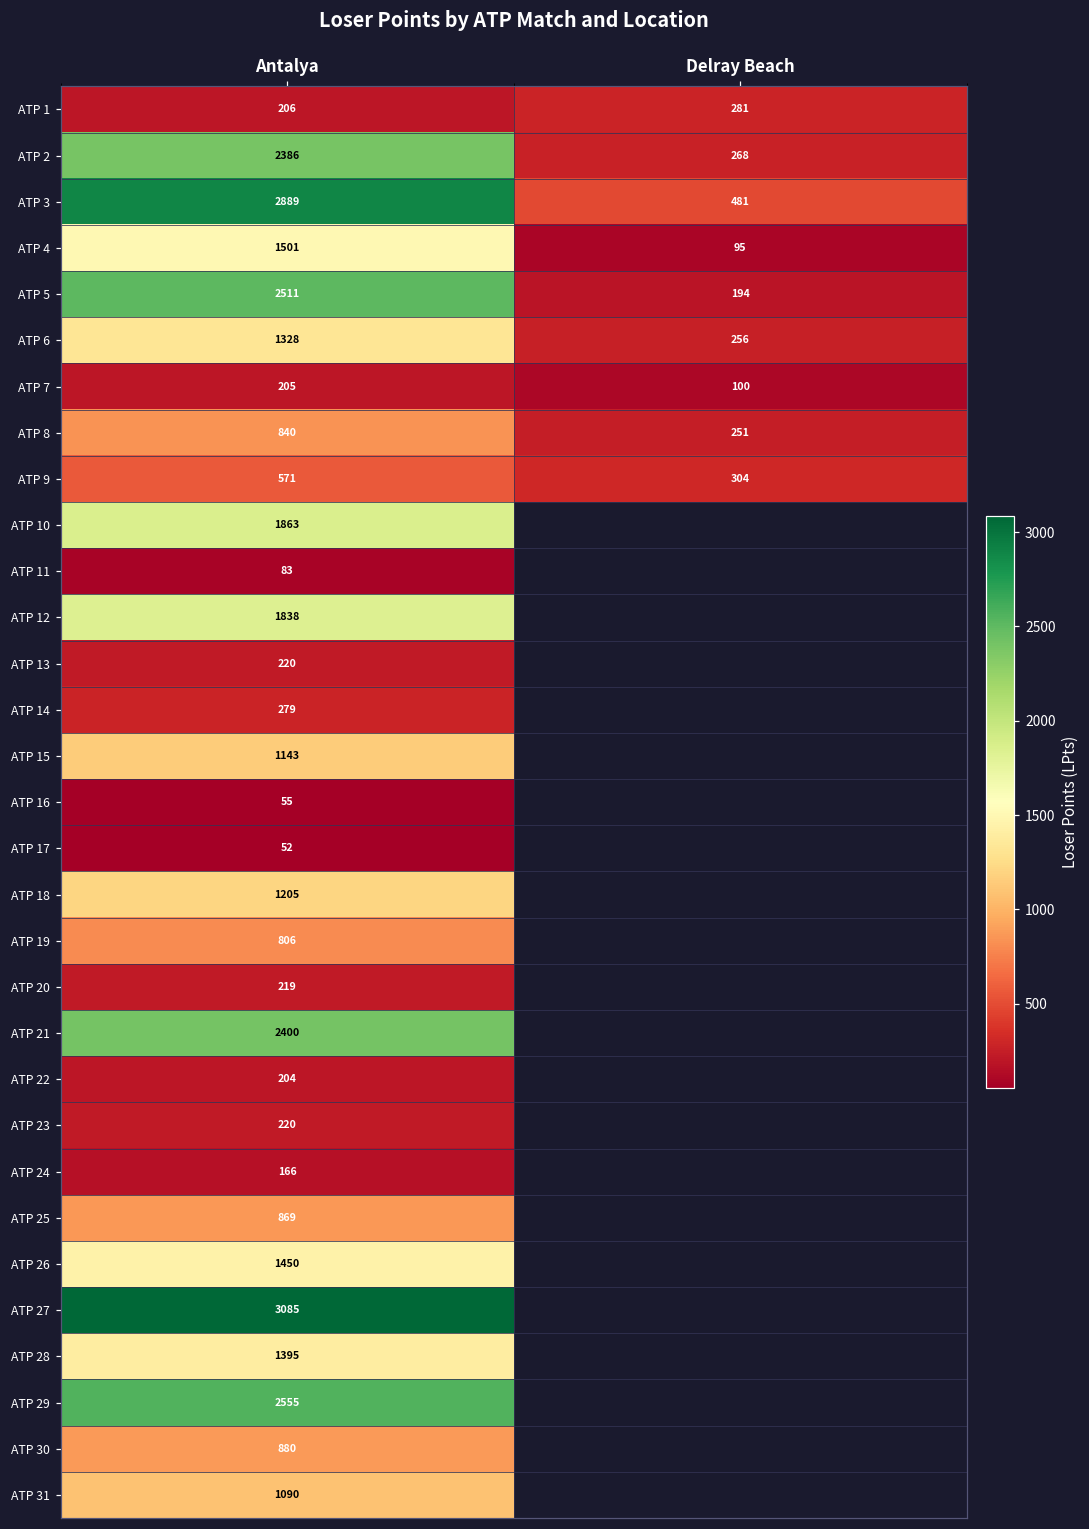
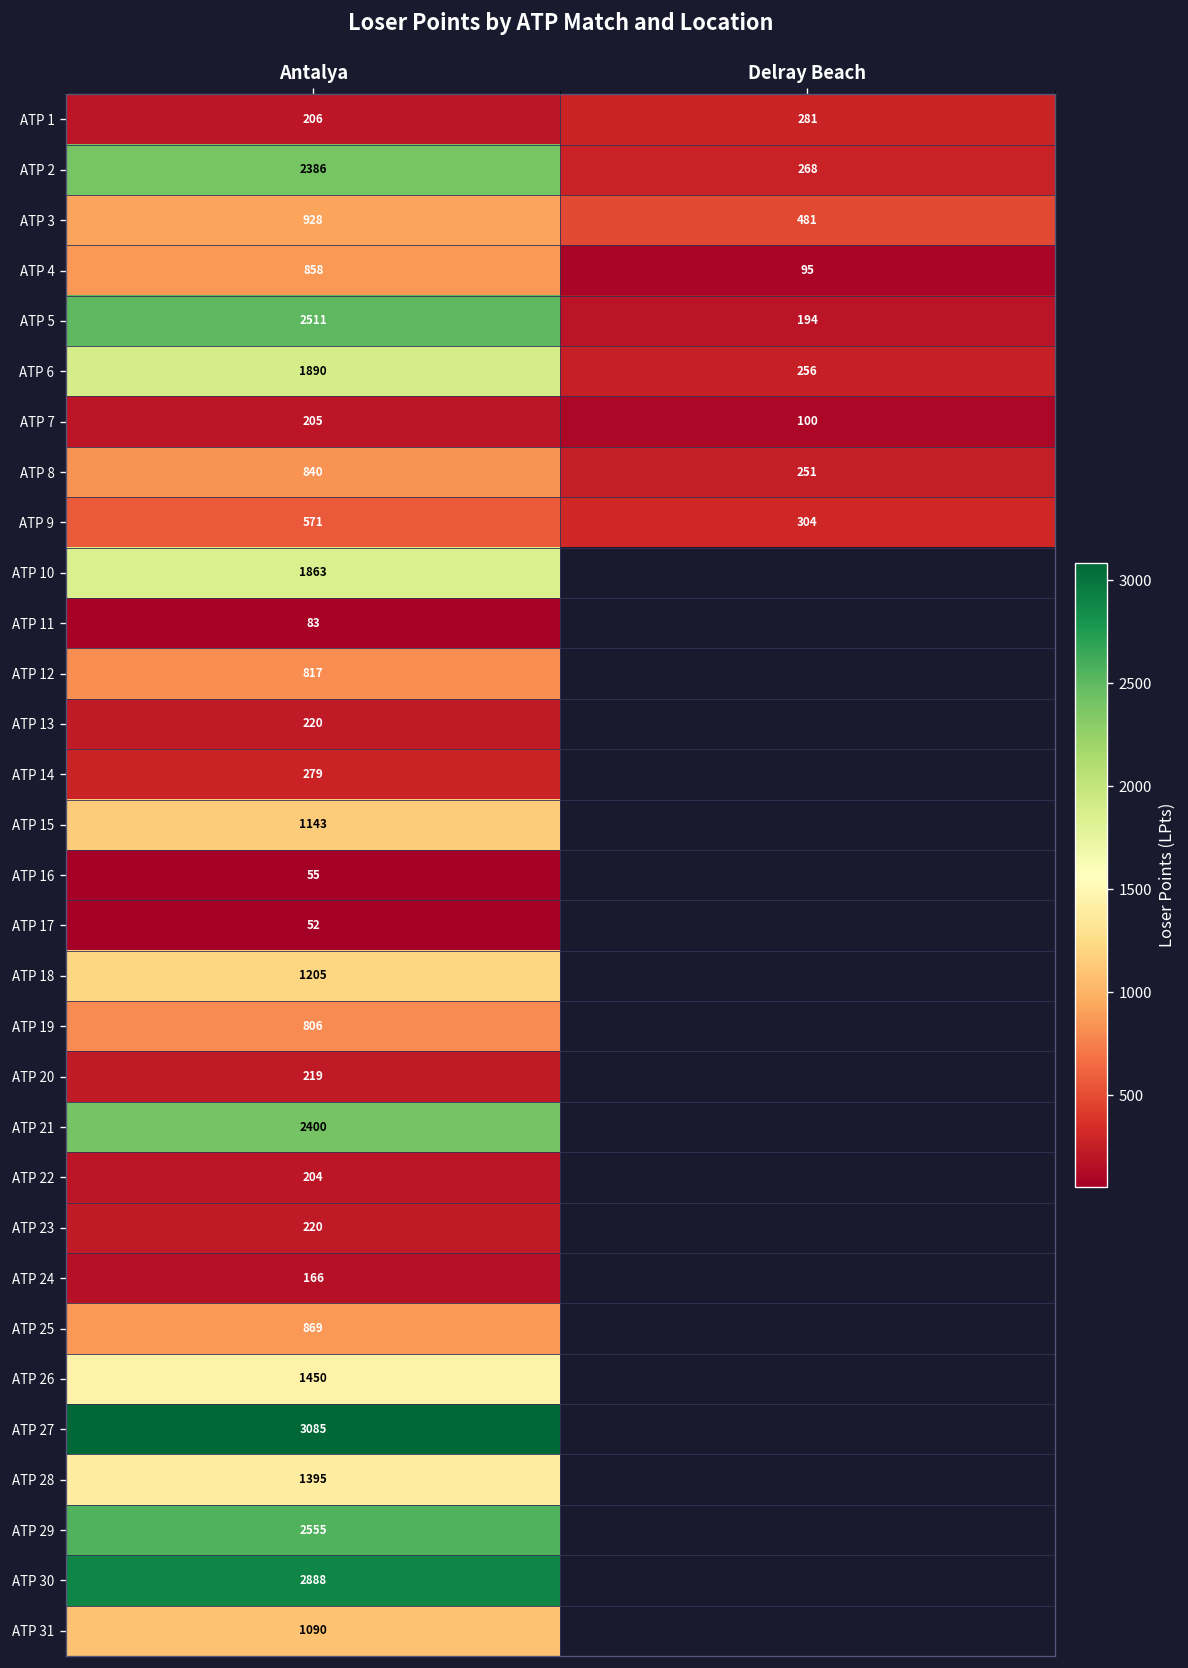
  {
    "ATP 1": {
      "Antalya": 206,
      "Delray Beach": 281
    },
    "ATP 2": {
      "Antalya": 2386,
      "Delray Beach": 268
    },
    "ATP 3": {
-     "Antalya": 2889,
+     "Antalya": 928,
      "Delray Beach": 481
    },
    "ATP 4": {
-     "Antalya": 1501,
+     "Antalya": 858,
      "Delray Beach": 95
    },
    "ATP 5": {
      "Antalya": 2511,
      "Delray Beach": 194
    },
    "ATP 6": {
-     "Antalya": 1328,
+     "Antalya": 1890,
      "Delray Beach": 256
    },
    "ATP 7": {
      "Antalya": 205,
      "Delray Beach": 100
    },
    "ATP 8": {
      "Antalya": 840,
      "Delray Beach": 251
    },
    "ATP 9": {
      "Antalya": 571,
      "Delray Beach": 304
    },
    "ATP 10": {
      "Antalya": 1863
    },
    "ATP 11": {
      "Antalya": 83
    },
    "ATP 12": {
-     "Antalya": 1838
+     "Antalya": 817
    },
    "ATP 13": {
      "Antalya": 220
    },
    "ATP 14": {
      "Antalya": 279
    },
    "ATP 15": {
      "Antalya": 1143
    },
    "ATP 16": {
      "Antalya": 55
    },
    "ATP 17": {
      "Antalya": 52
    },
    "ATP 18": {
      "Antalya": 1205
    },
    "ATP 19": {
      "Antalya": 806
    },
    "ATP 20": {
      "Antalya": 219
    },
    "ATP 21": {
      "Antalya": 2400
    },
    "ATP 22": {
      "Antalya": 204
    },
    "ATP 23": {
      "Antalya": 220
    },
    "ATP 24": {
      "Antalya": 166
    },
    "ATP 25": {
      "Antalya": 869
    },
    "ATP 26": {
      "Antalya": 1450
    },
    "ATP 27": {
      "Antalya": 3085
    },
    "ATP 28": {
      "Antalya": 1395
    },
    "ATP 29": {
      "Antalya": 2555
    },
    "ATP 30": {
-     "Antalya": 880
+     "Antalya": 2888
    },
    "ATP 31": {
      "Antalya": 1090
    }
  }
